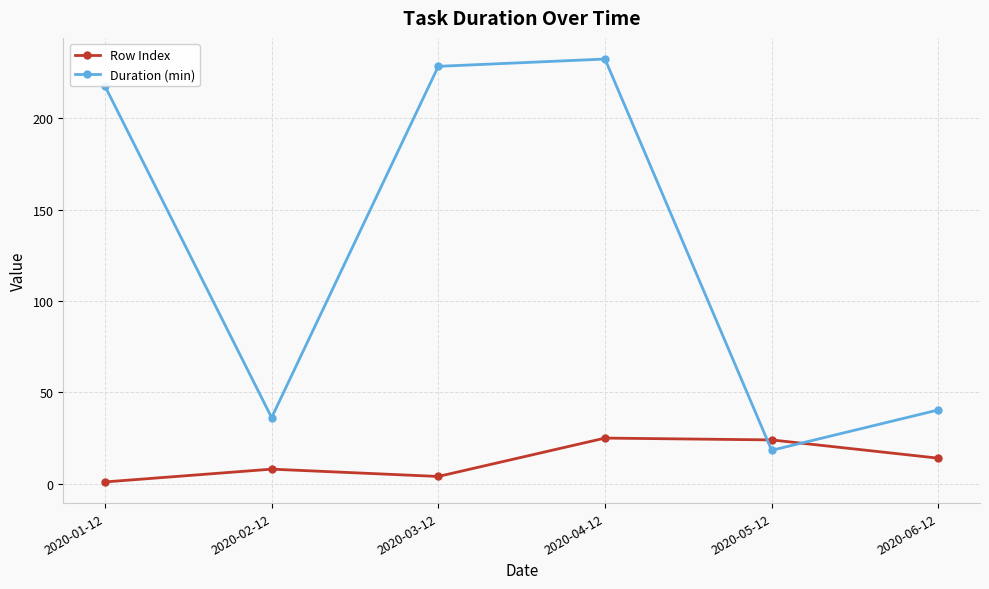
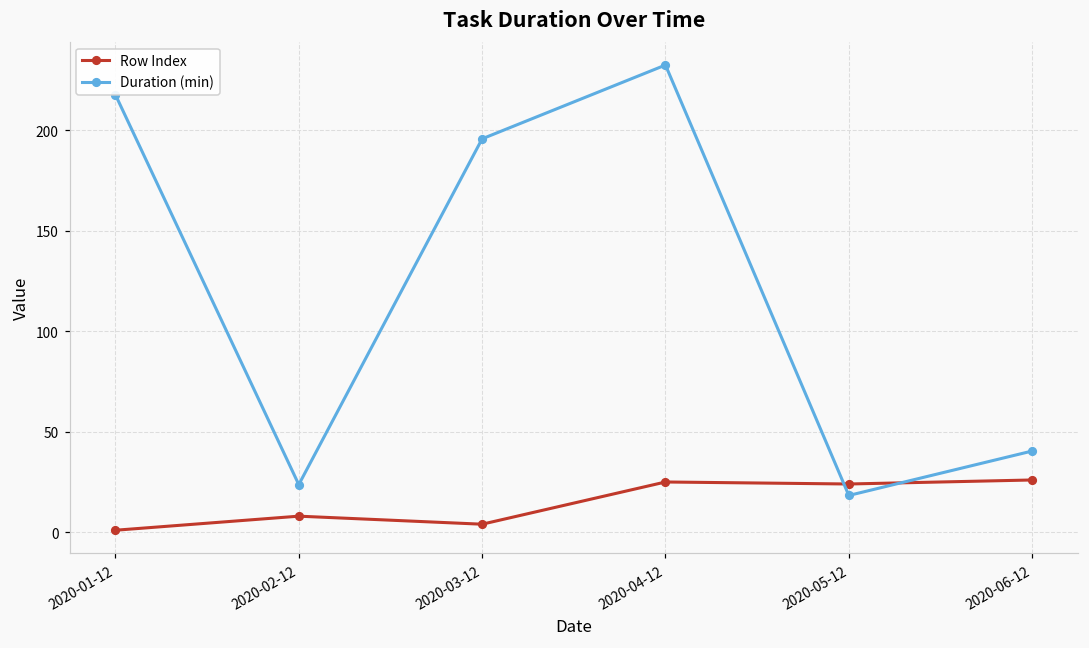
  {
    "Row Index": {
      "2020-01-12": 1,
      "2020-02-12": 8,
      "2020-03-12": 4,
      "2020-04-12": 25,
      "2020-05-12": 24,
-     "2020-06-12": 14
+     "2020-06-12": 26
    },
    "Duration (min)": {
-     "2020-02-12": 36,
-     "2020-03-12": 228,
+     "2020-02-12": 24,
+     "2020-03-12": 196,
      "2020-04-12": 232,
      "2020-05-12": 18,
      "2020-06-12": 40
    }
  }
